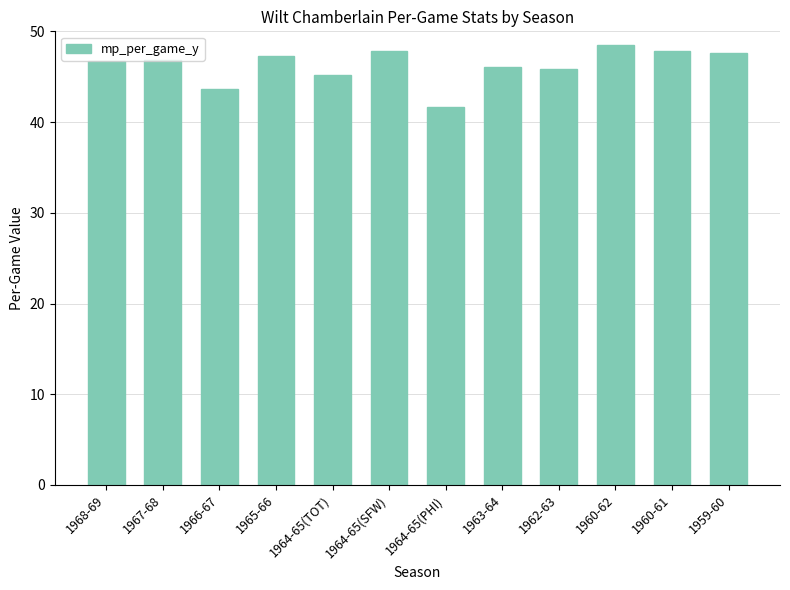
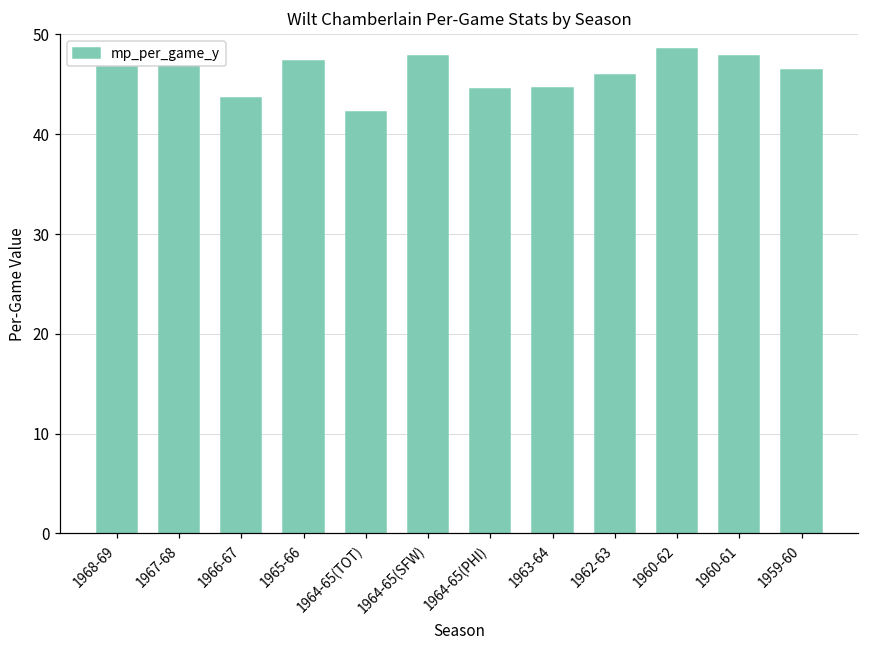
  {
    "1968-69": 47,
    "1966-67": 44,
    "1965-66": 47,
-   "1964-65(TOT)": 45,
+   "1964-65(TOT)": 42,
    "1964-65(SFW)": 48,
-   "1964-65(PHI)": 42,
-   "1963-64": 46,
+   "1964-65(PHI)": 45,
+   "1963-64": 45,
    "1962-63": 46,
    "1960-62": 49,
    "1960-61": 48,
-   "1959-60": 48
+   "1959-60": 46
  }
